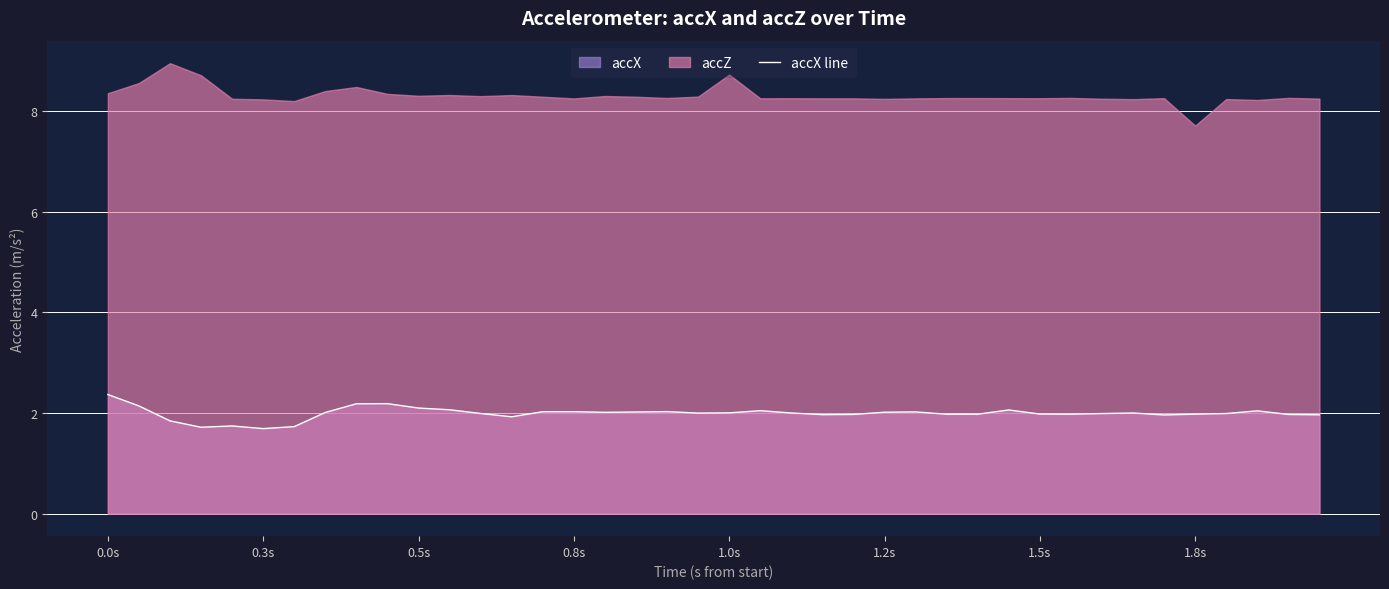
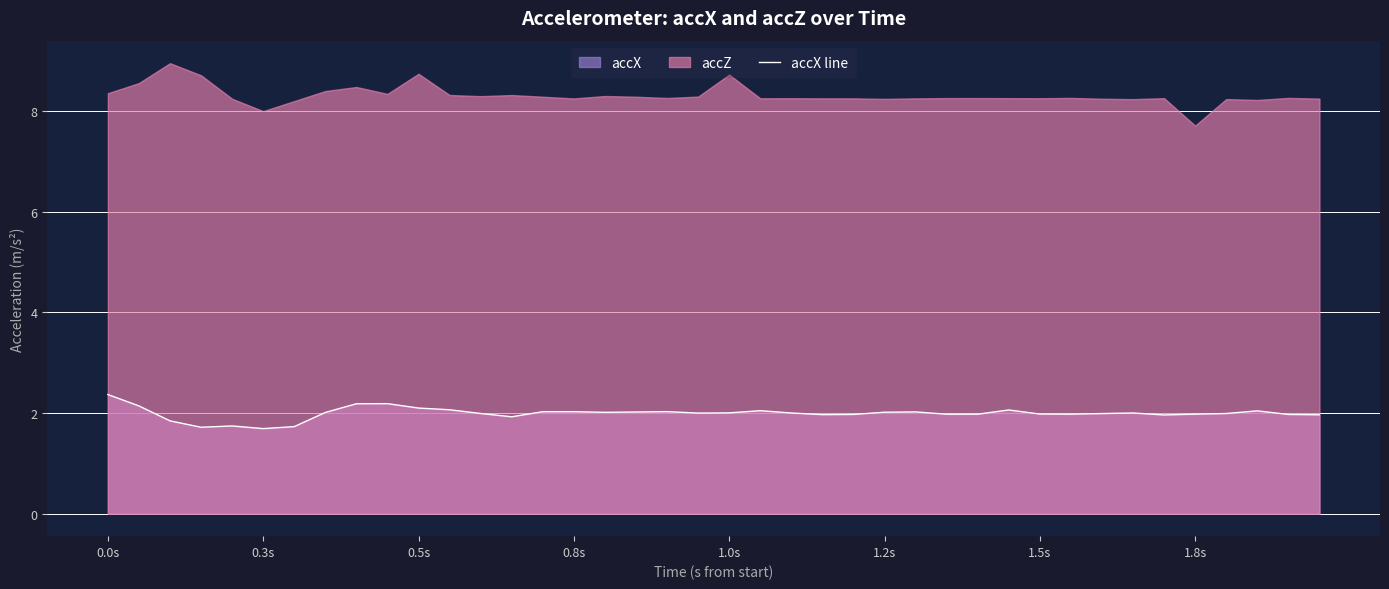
  {
    "accX": {
      "0.0s": 2.4,
      "0.3s": 1.7,
      "0.5s": 2.1,
      "0.8s": 2.0,
      "1.0s": 2.0,
      "1.2s": 2.0,
      "1.5s": 2.0,
      "1.8s": 2.0
    },
    "accZ": {
      "0.0s": 8.4,
-     "0.3s": 8.2,
-     "0.5s": 8.3,
+     "0.3s": 8.0,
+     "0.5s": 8.7,
      "0.8s": 8.3,
      "1.2s": 8.2,
      "1.5s": 8.3,
      "1.8s": 7.7
    }
  }
